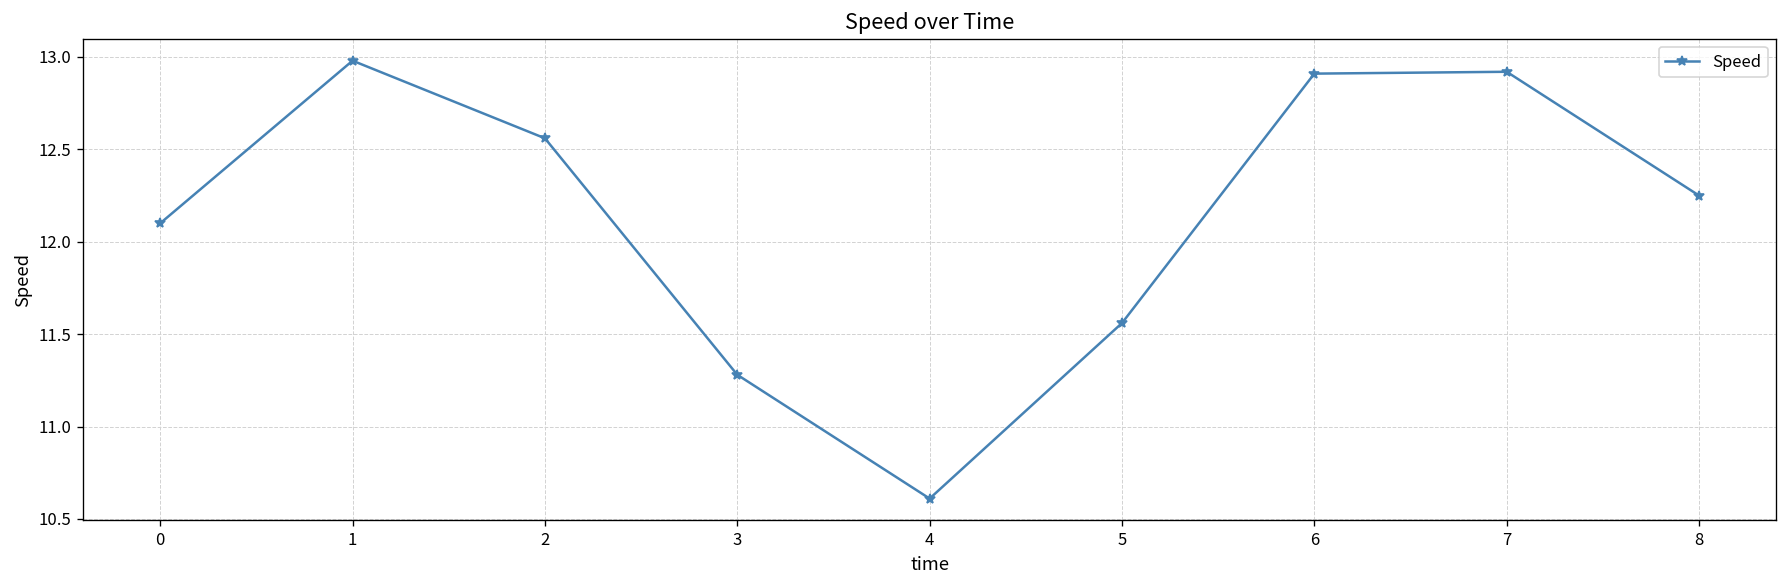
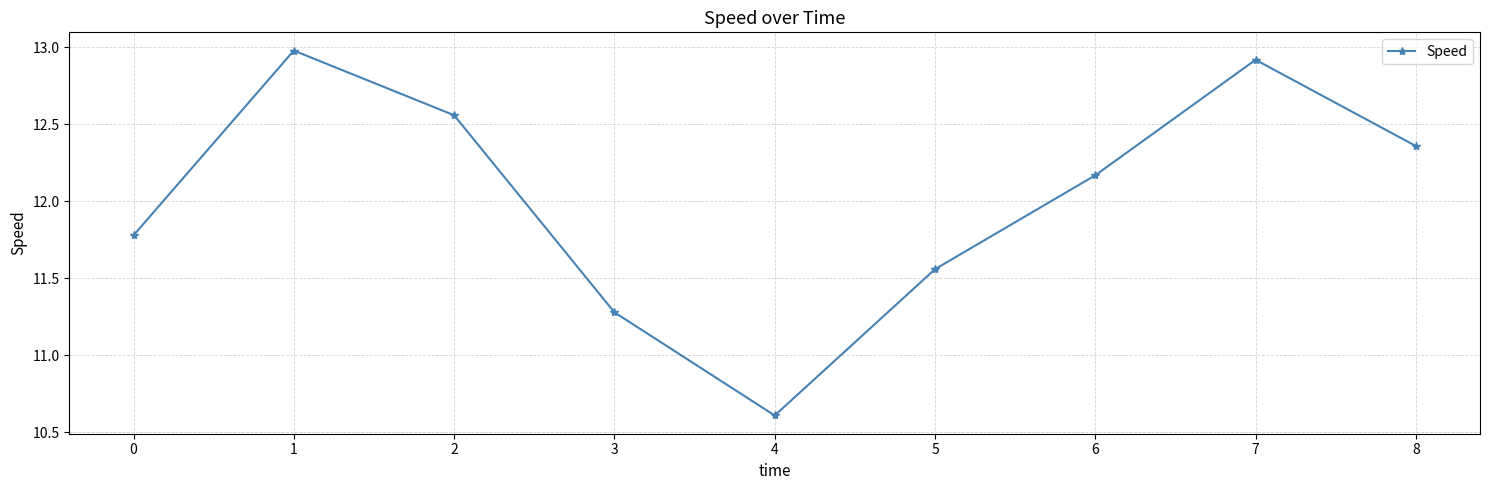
  {
-   "0": 12.10,
+   "0": 11.78,
    "1": 12.98,
    "2": 12.56,
    "3": 11.28,
    "4": 10.61,
    "5": 11.56,
-   "6": 12.91,
+   "6": 12.17,
    "7": 12.92,
-   "8": 12.25
+   "8": 12.36
  }
